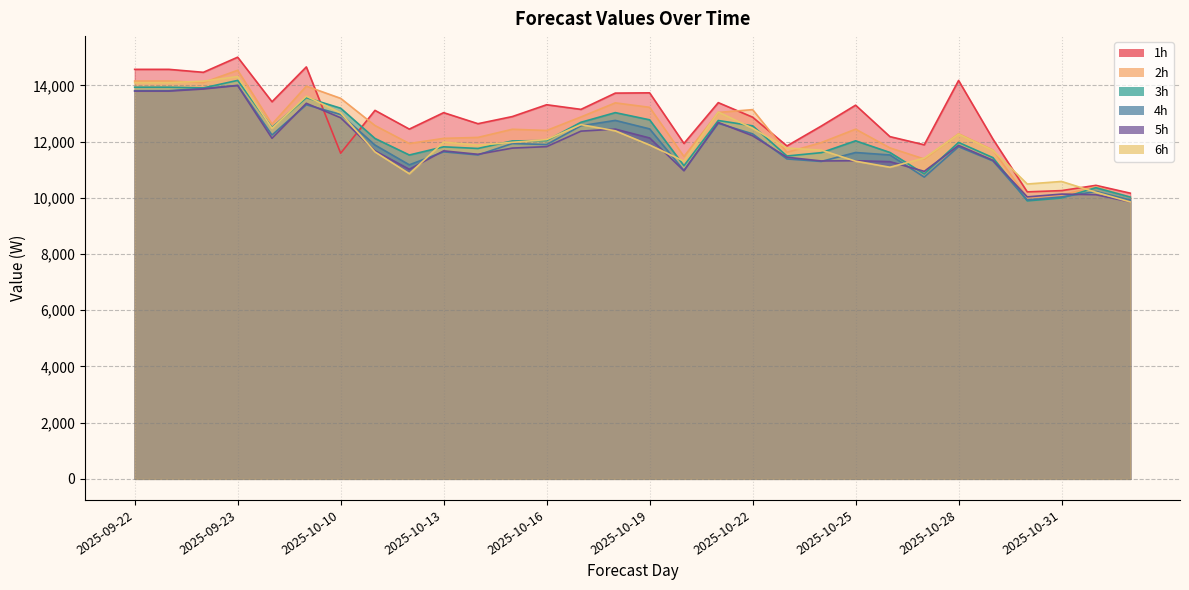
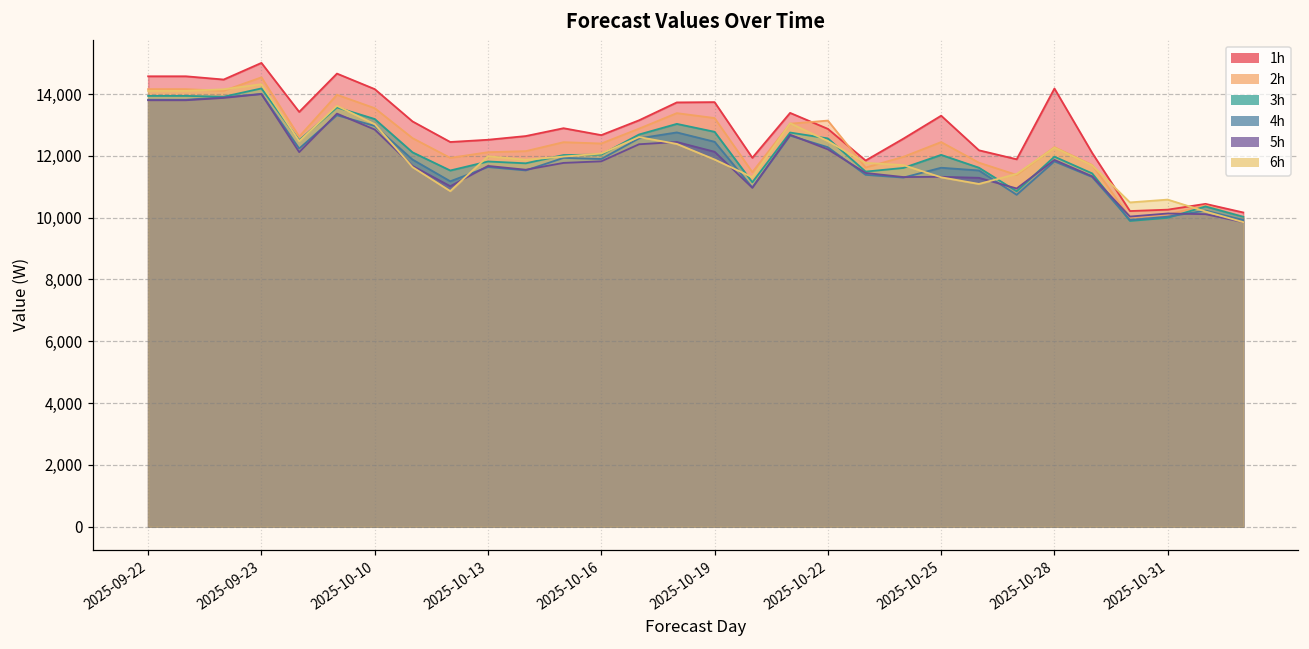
  {
    "1h": {
      "2025-09-23": "15,000",
-     "2025-10-10": "11,600",
-     "2025-10-13": "13,000",
-     "2025-10-16": "13,300",
+     "2025-10-10": "14,200",
+     "2025-10-13": "12,500",
+     "2025-10-16": "12,700",
      "2025-10-19": "13,700",
      "2025-10-22": "12,900",
      "2025-10-25": "13,300",
      "2025-10-28": "14,200",
      "2025-10-31": "10,300"
    }
  }
